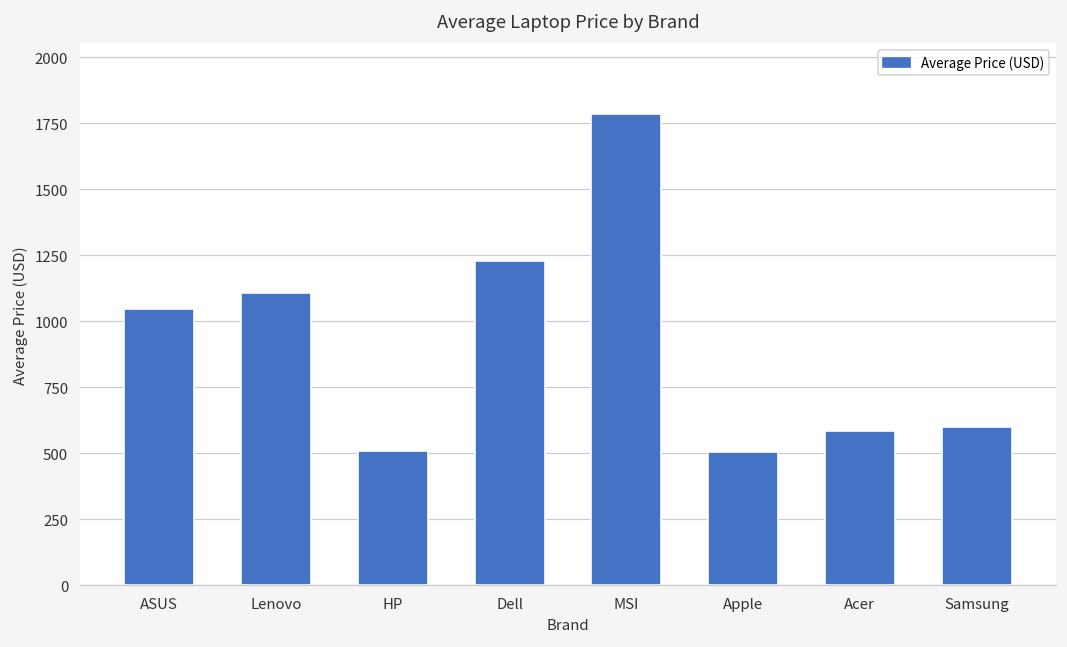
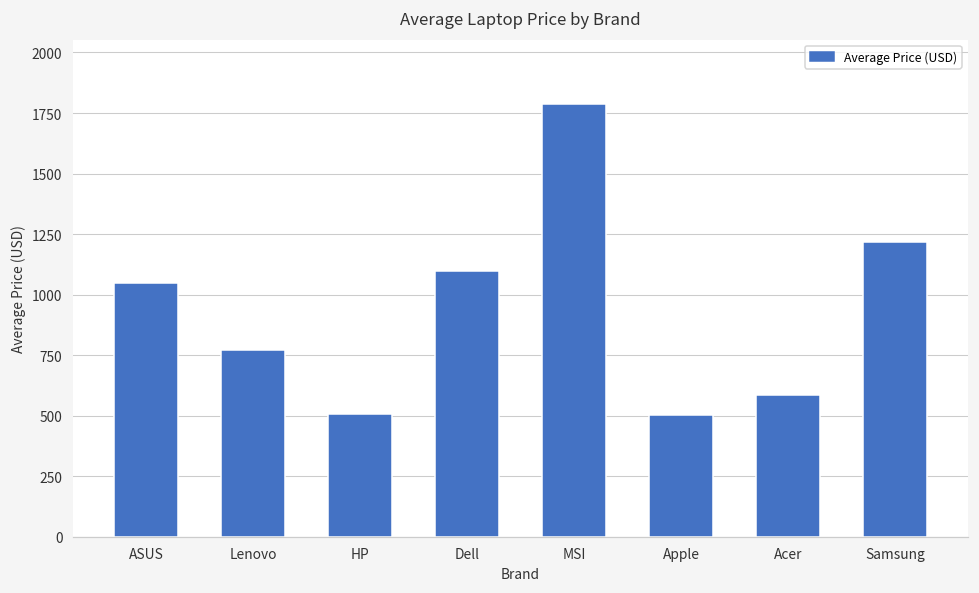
  {
    "ASUS": 1050,
-   "Lenovo": 1110,
+   "Lenovo": 770,
    "HP": 510,
-   "Dell": 1230,
+   "Dell": 1100,
    "MSI": 1790,
    "Apple": 500,
    "Acer": 580,
-   "Samsung": 600
+   "Samsung": 1220
  }
